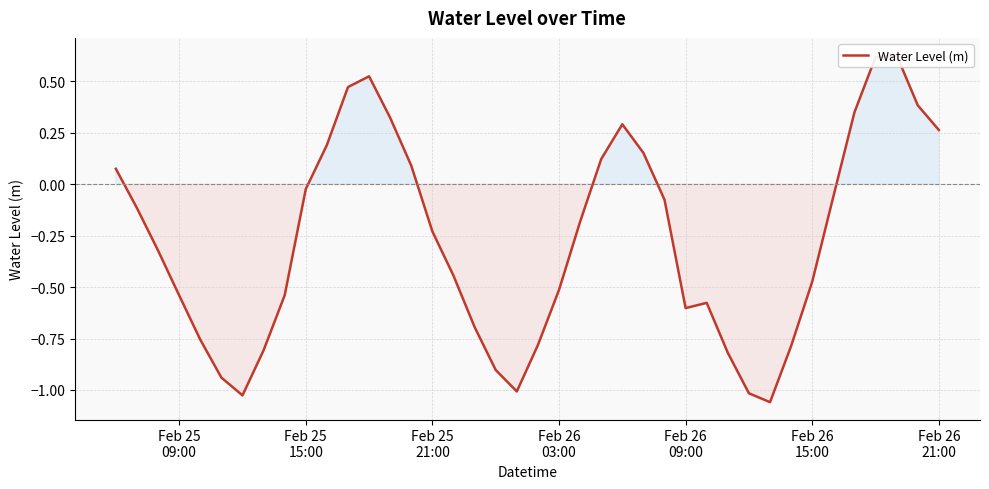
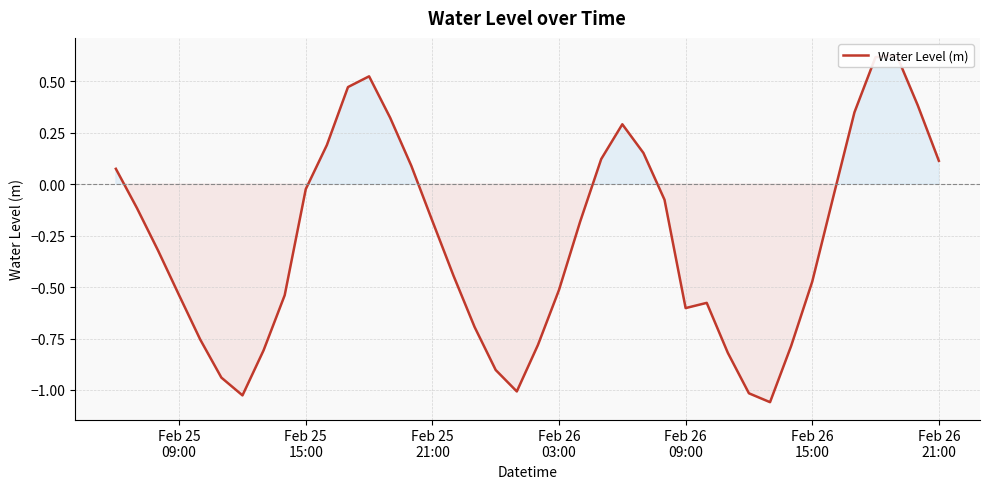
  {
    "Feb 25 09:00": -0.54,
    "Feb 25 15:00": -0.02,
-   "Feb 25 21:00": -0.23,
+   "Feb 25 21:00": -0.18,
    "Feb 26 03:00": -0.51,
    "Feb 26 09:00": -0.60,
    "Feb 26 15:00": -0.47,
-   "Feb 26 21:00": 0.26
+   "Feb 26 21:00": 0.11
  }
